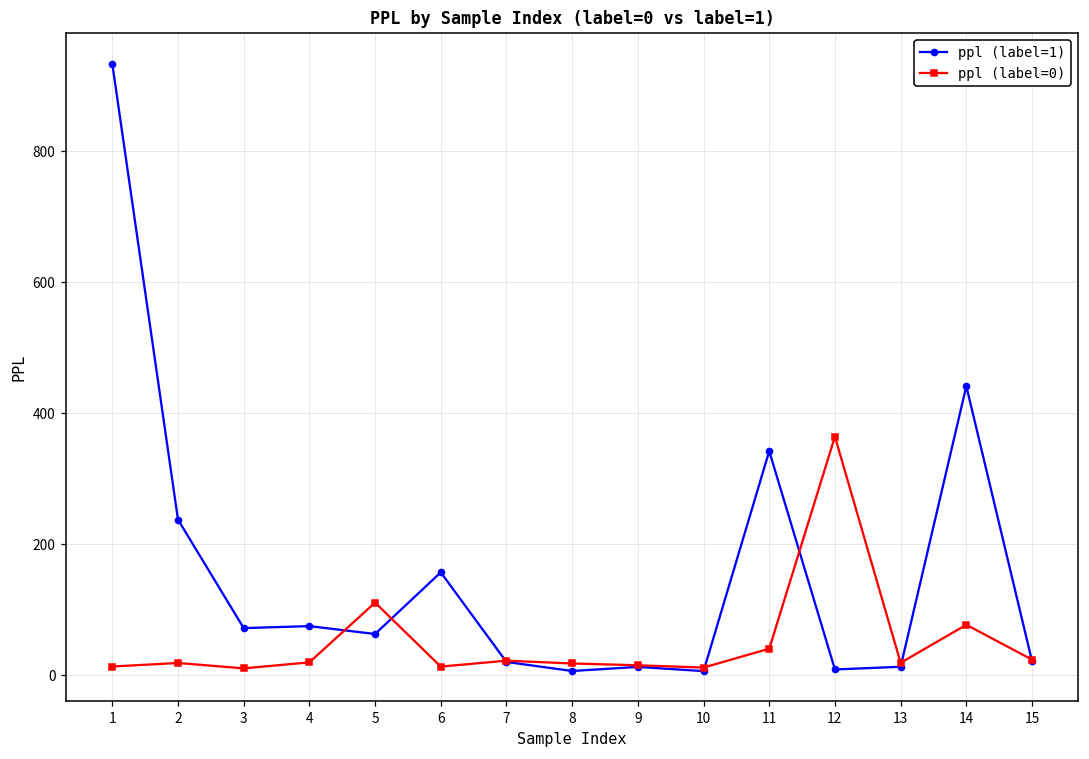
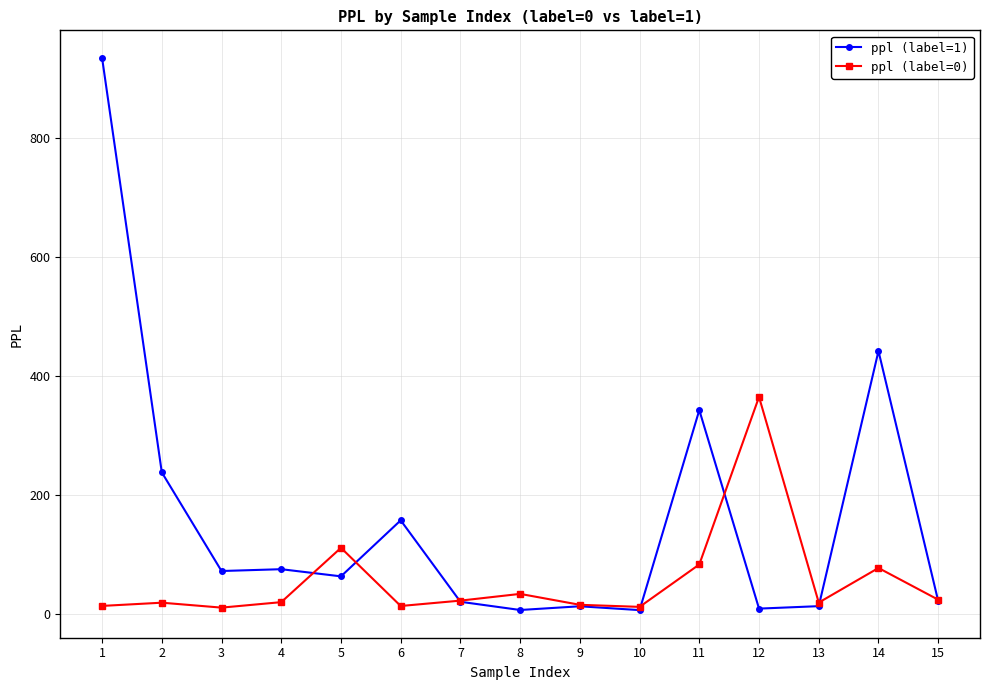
  {
    "ppl (label=1)": {
      "1": 930,
      "2": 240,
      "3": 70,
      "4": 70,
      "5": 60,
      "6": 160,
      "8": 10,
      "10": 10,
      "11": 340,
      "12": 10,
      "13": 10,
      "14": 440
    },
    "ppl (label=0)": {
      "1": 10,
      "2": 20,
      "3": 10,
      "4": 20,
      "5": 110,
      "6": 10,
-     "8": 20,
+     "8": 30,
      "10": 10,
-     "11": 40,
+     "11": 80,
      "12": 360,
      "13": 20,
      "14": 80
    }
  }
